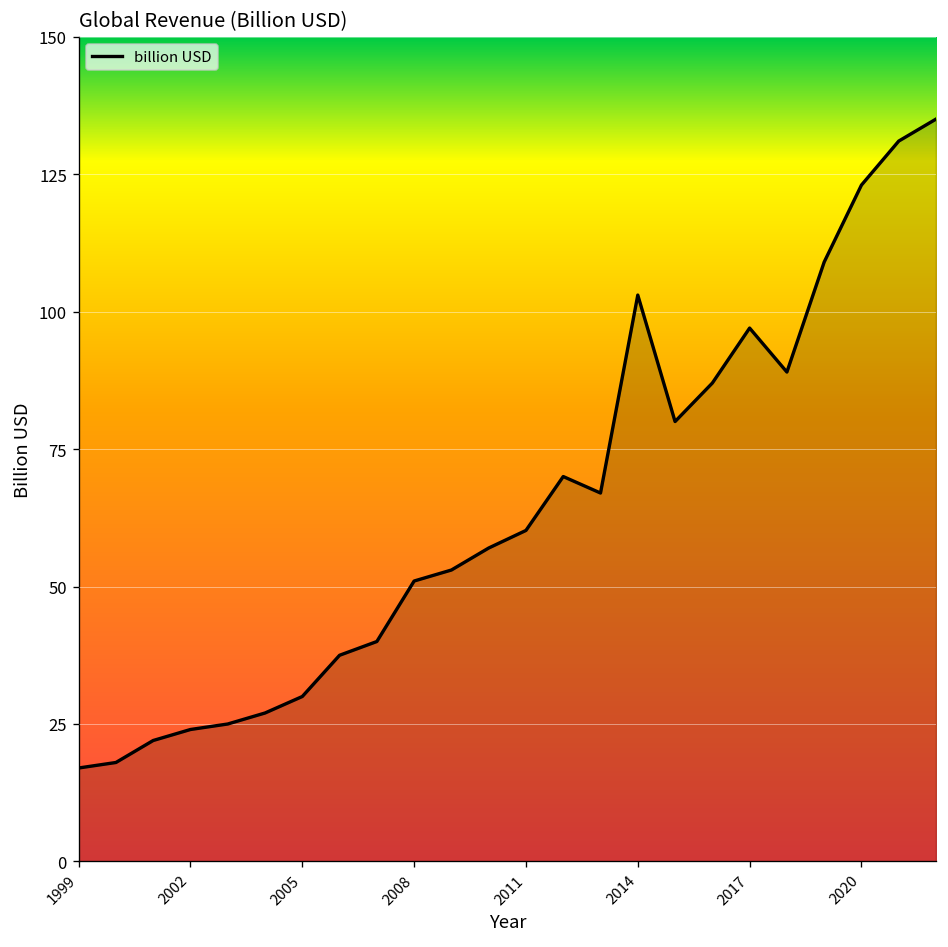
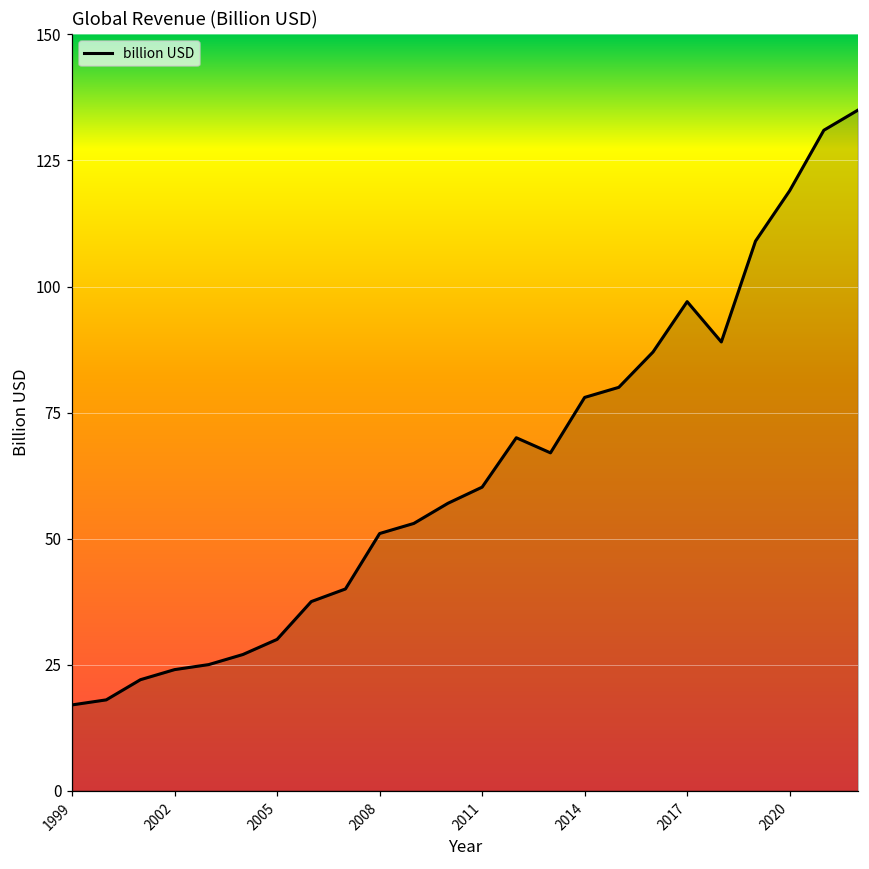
  {
    "1999": 17,
    "2002": 24,
    "2005": 30,
    "2008": 51,
    "2011": 60,
-   "2014": 103,
+   "2014": 78,
    "2017": 97,
-   "2020": 123
+   "2020": 119
  }
